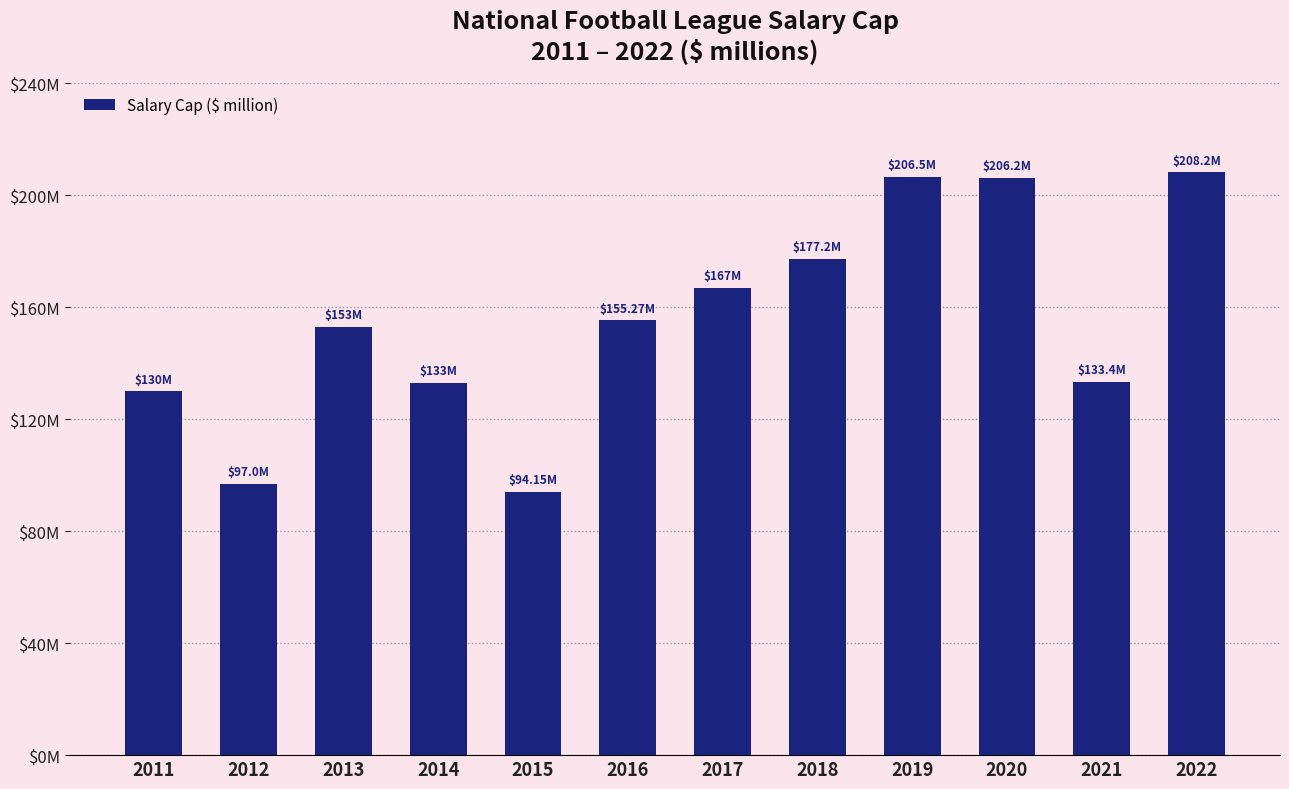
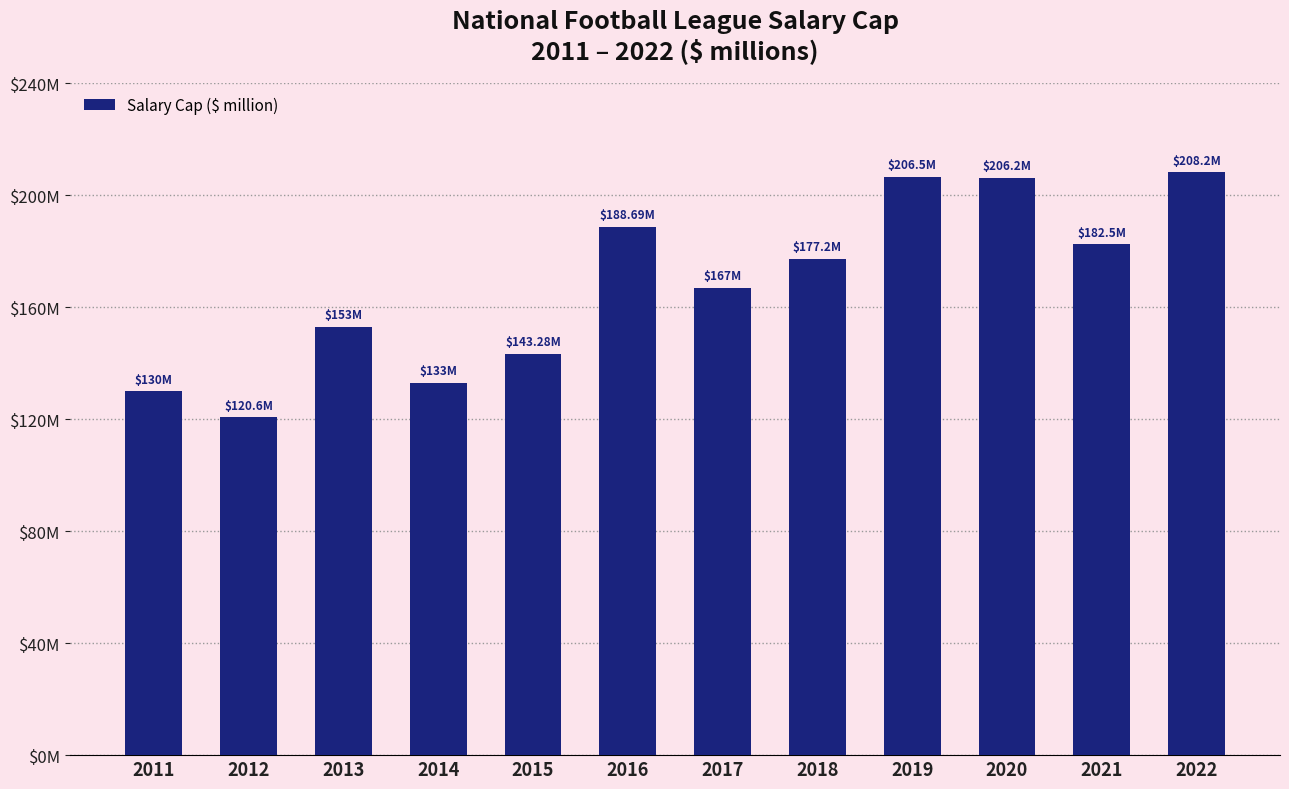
  {
    "2011": "$130M",
-   "2012": "$97.0M",
+   "2012": "$120.6M",
    "2013": "$153M",
    "2014": "$133M",
-   "2015": "$94.15M",
-   "2016": "$155.27M",
+   "2015": "$143.28M",
+   "2016": "$188.69M",
    "2017": "$167M",
    "2018": "$177.2M",
    "2019": "$206.5M",
    "2020": "$206.2M",
-   "2021": "$133.4M",
+   "2021": "$182.5M",
    "2022": "$208.2M"
  }
